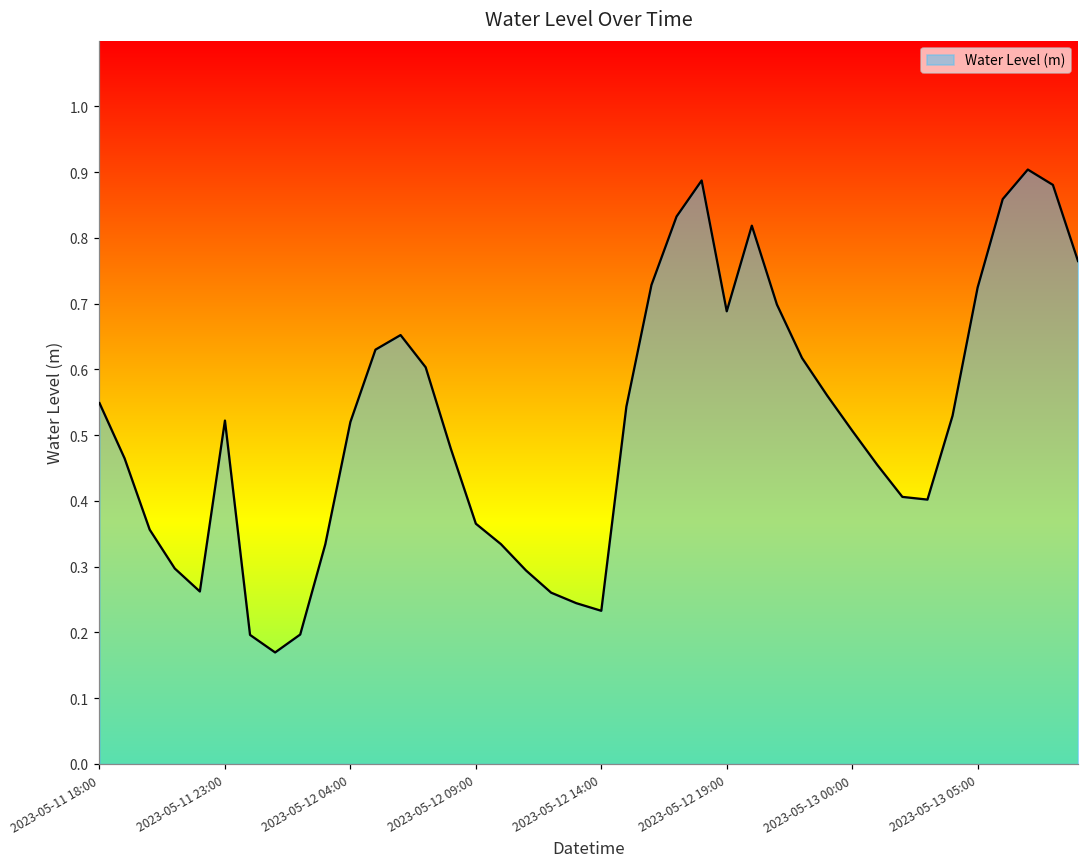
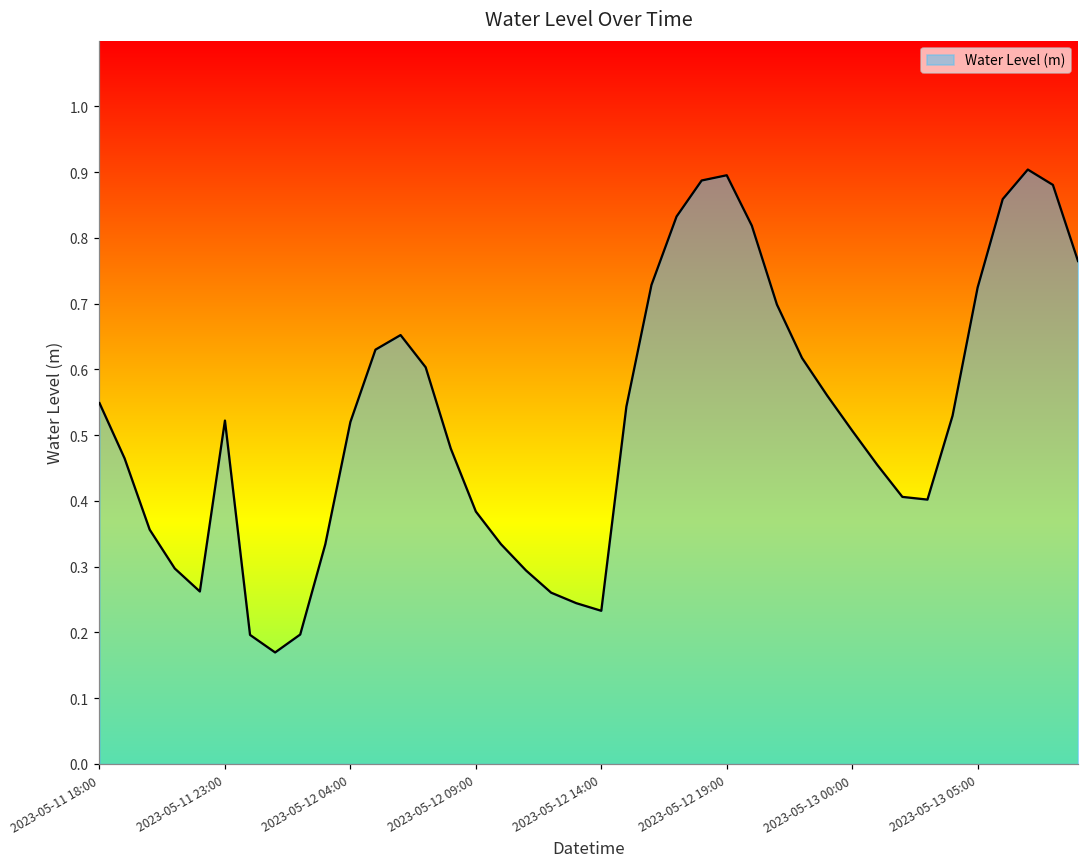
  {
    "2023-05-11 18:00": 0.55,
    "2023-05-11 23:00": 0.52,
    "2023-05-12 04:00": 0.52,
-   "2023-05-12 09:00": 0.37,
+   "2023-05-12 09:00": 0.38,
    "2023-05-12 14:00": 0.23,
-   "2023-05-12 19:00": 0.69,
+   "2023-05-12 19:00": 0.90,
    "2023-05-13 00:00": 0.51,
    "2023-05-13 05:00": 0.72
  }
